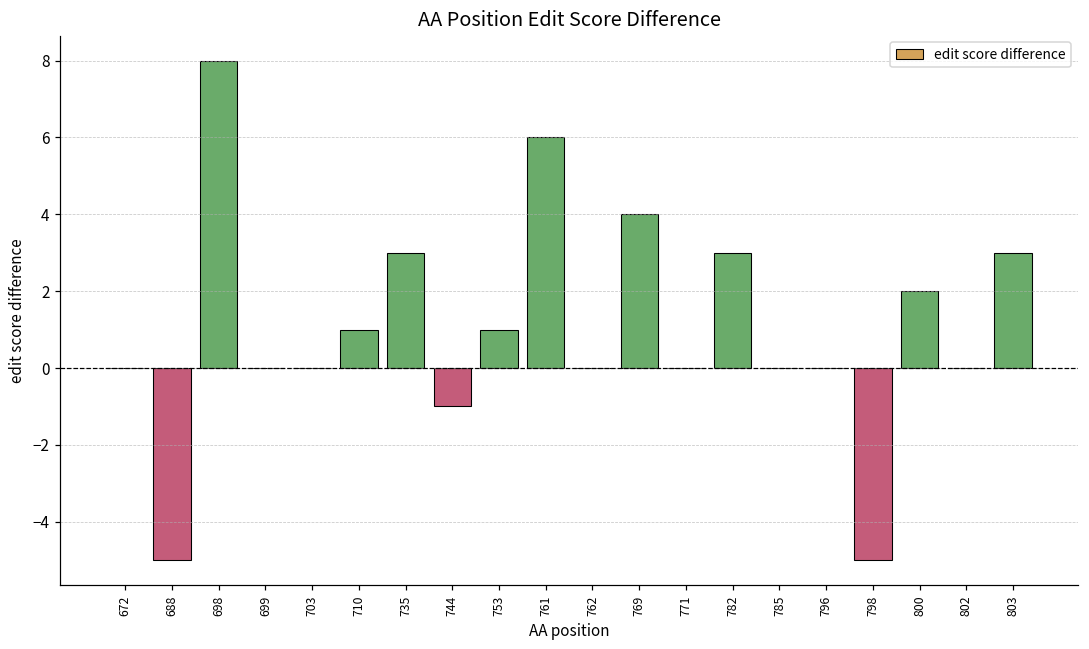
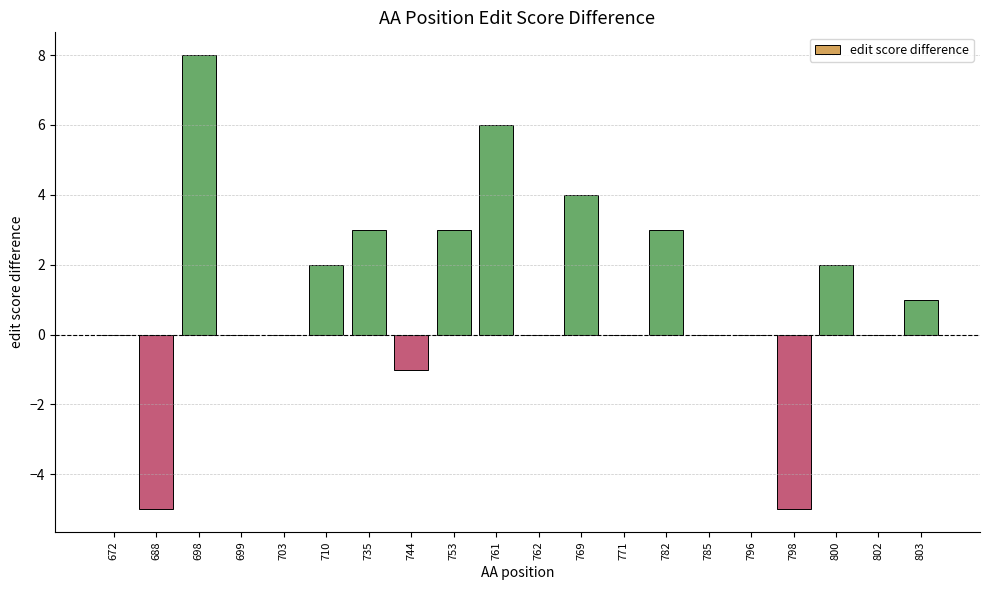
  {
    "672": 0,
    "688": -5,
    "698": 8,
    "699": 0,
    "703": 0,
-   "710": 1,
+   "710": 2,
    "735": 3,
    "744": -1,
-   "753": 1,
+   "753": 3,
    "761": 6,
    "762": 0,
    "769": 4,
    "771": 0,
    "782": 3,
    "785": 0,
    "796": 0,
    "798": -5,
    "800": 2,
    "802": 0,
-   "803": 3
+   "803": 1
  }
